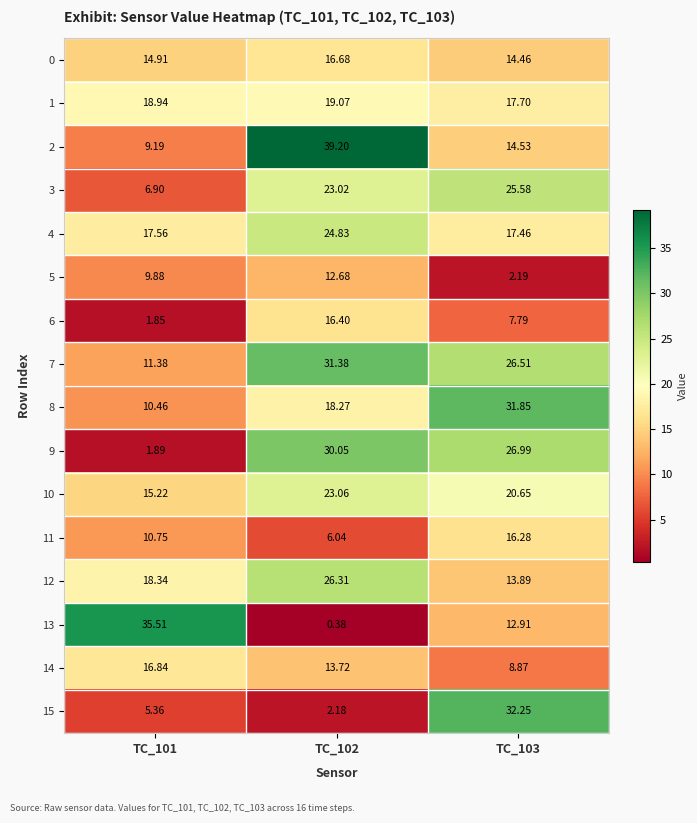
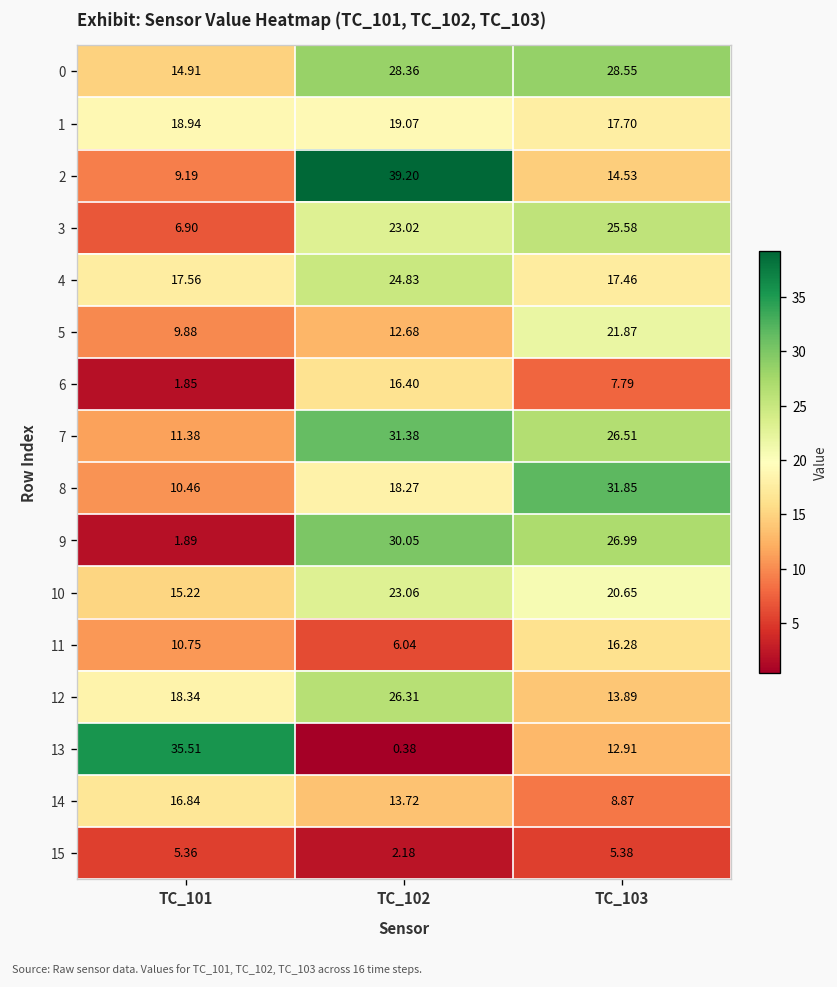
  {
    "0": {
      "TC_101": 14.91,
-     "TC_102": 16.68,
-     "TC_103": 14.46
+     "TC_102": 28.36,
+     "TC_103": 28.55
    },
    "1": {
      "TC_101": 18.94,
      "TC_102": 19.07,
      "TC_103": 17.70
    },
    "2": {
      "TC_101": 9.19,
      "TC_102": 39.20,
      "TC_103": 14.53
    },
    "3": {
      "TC_101": 6.90,
      "TC_102": 23.02,
      "TC_103": 25.58
    },
    "4": {
      "TC_101": 17.56,
      "TC_102": 24.83,
      "TC_103": 17.46
    },
    "5": {
      "TC_101": 9.88,
      "TC_102": 12.68,
-     "TC_103": 2.19
+     "TC_103": 21.87
    },
    "6": {
      "TC_101": 1.85,
      "TC_102": 16.40,
      "TC_103": 7.79
    },
    "7": {
      "TC_101": 11.38,
      "TC_102": 31.38,
      "TC_103": 26.51
    },
    "8": {
      "TC_101": 10.46,
      "TC_102": 18.27,
      "TC_103": 31.85
    },
    "9": {
      "TC_101": 1.89,
      "TC_102": 30.05,
      "TC_103": 26.99
    },
    "10": {
      "TC_101": 15.22,
      "TC_102": 23.06,
      "TC_103": 20.65
    },
    "11": {
      "TC_101": 10.75,
      "TC_102": 6.04,
      "TC_103": 16.28
    },
    "12": {
      "TC_101": 18.34,
      "TC_102": 26.31,
      "TC_103": 13.89
    },
    "13": {
      "TC_101": 35.51,
      "TC_102": 0.38,
      "TC_103": 12.91
    },
    "14": {
      "TC_101": 16.84,
      "TC_102": 13.72,
      "TC_103": 8.87
    },
    "15": {
      "TC_101": 5.36,
      "TC_102": 2.18,
-     "TC_103": 32.25
+     "TC_103": 5.38
    }
  }
